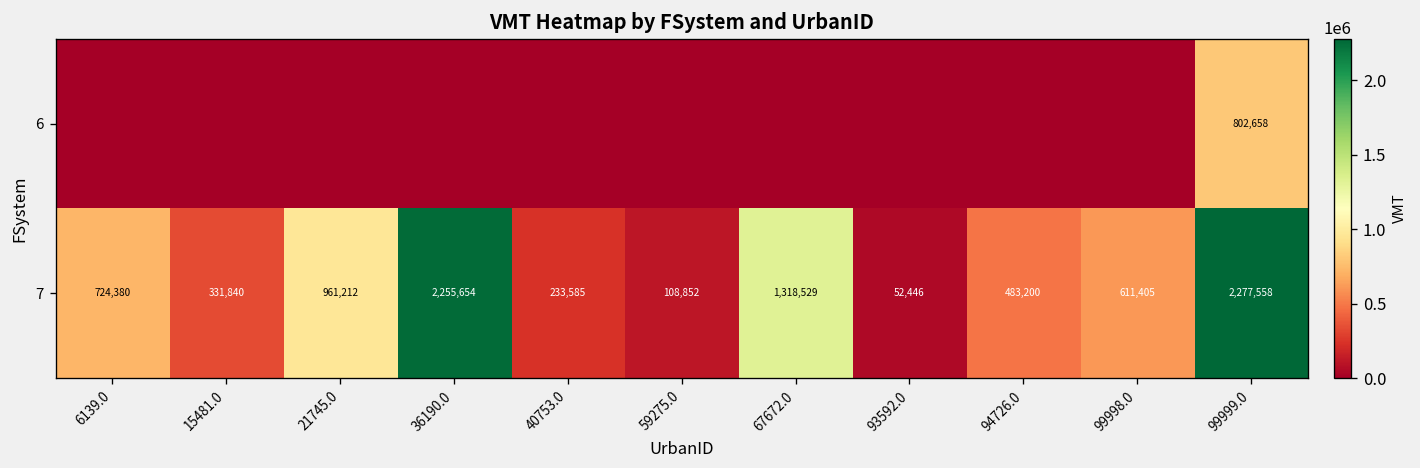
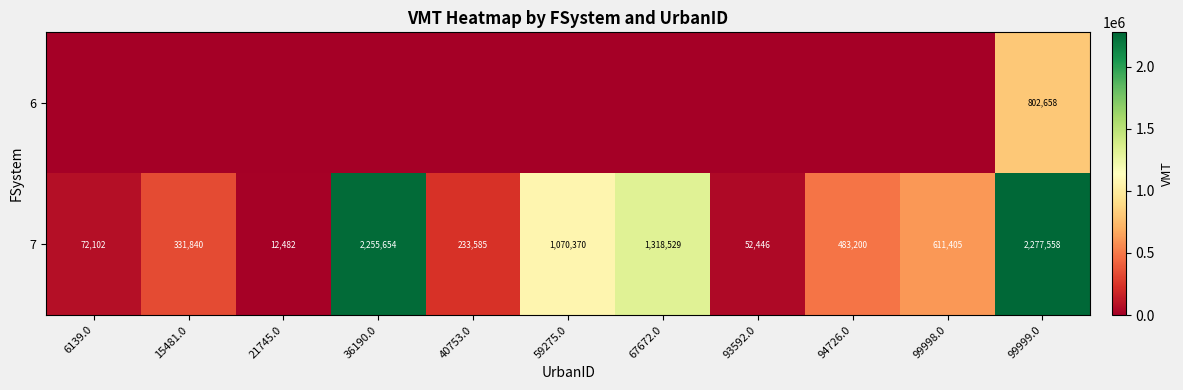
  {
    "6": {
      "99999.0": "802,658"
    },
    "7": {
-     "6139.0": "724,380",
+     "6139.0": "72,102",
      "15481.0": "331,840",
-     "21745.0": "961,212",
+     "21745.0": "12,482",
      "36190.0": "2,255,654",
      "40753.0": "233,585",
-     "59275.0": "108,852",
+     "59275.0": "1,070,370",
      "67672.0": "1,318,529",
      "93592.0": "52,446",
      "94726.0": "483,200",
      "99998.0": "611,405",
      "99999.0": "2,277,558"
    }
  }
